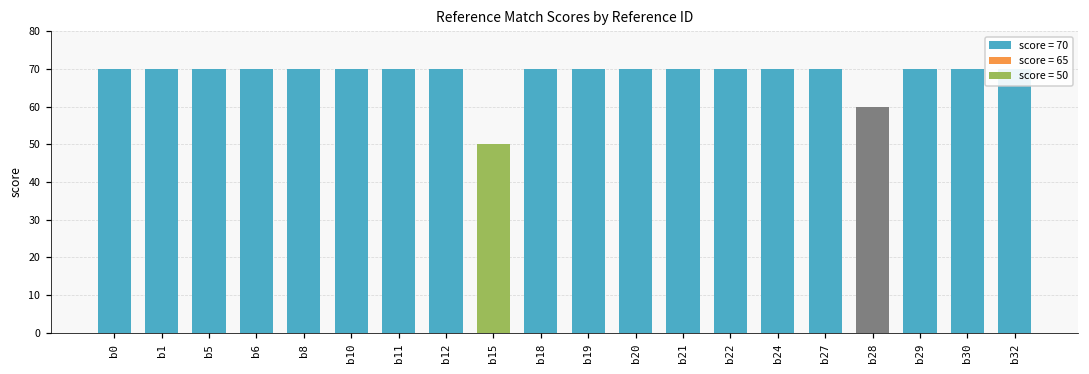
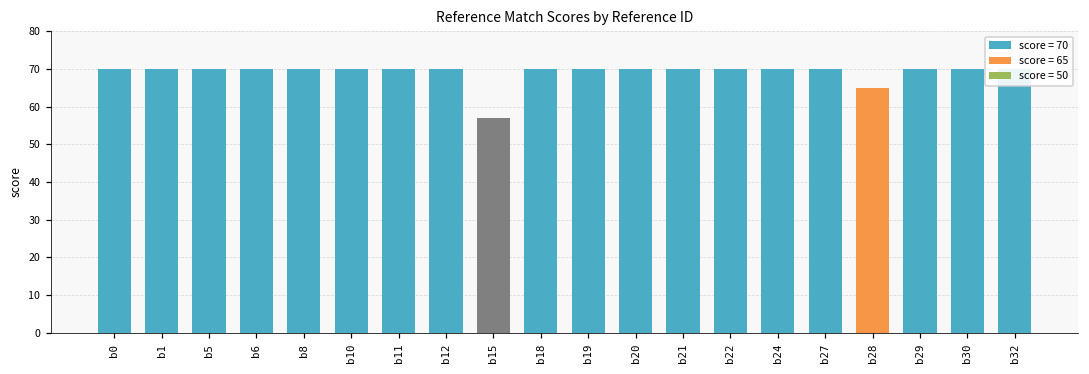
  {
    "b0": 70,
    "b1": 70,
    "b5": 70,
    "b6": 70,
    "b8": 70,
    "b10": 70,
    "b11": 70,
    "b12": 70,
-   "b15": 50,
+   "b15": 57,
    "b18": 70,
    "b19": 70,
    "b20": 70,
    "b21": 70,
    "b22": 70,
    "b24": 70,
    "b27": 70,
-   "b28": 60,
+   "b28": 65,
    "b29": 70,
    "b30": 70
  }
